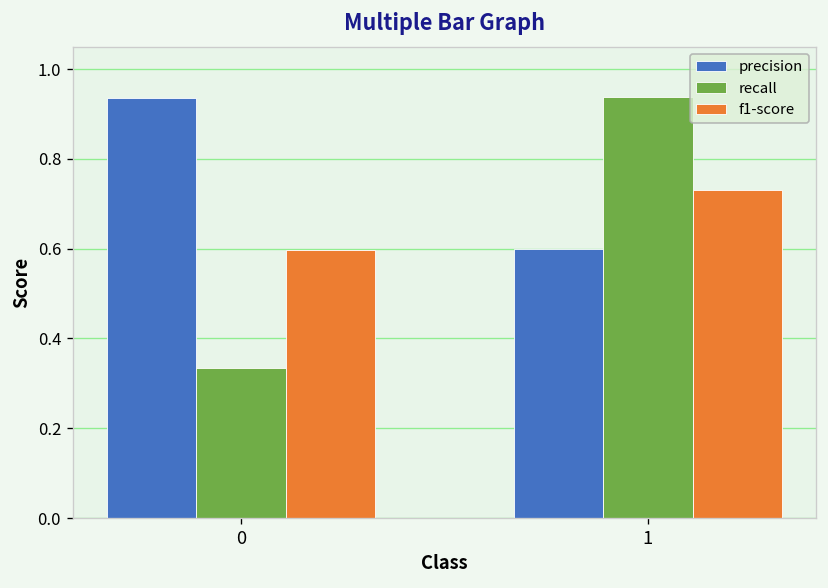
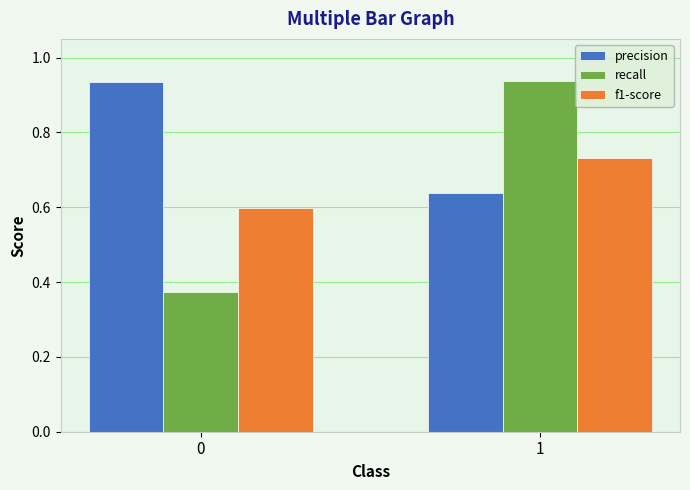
  {
    "precision": {
      "0": 0.94,
-     "1": 0.60
+     "1": 0.64
    },
    "recall": {
-     "0": 0.33,
+     "0": 0.37,
      "1": 0.94
    },
    "f1-score": {
      "0": 0.60,
      "1": 0.73
    }
  }
